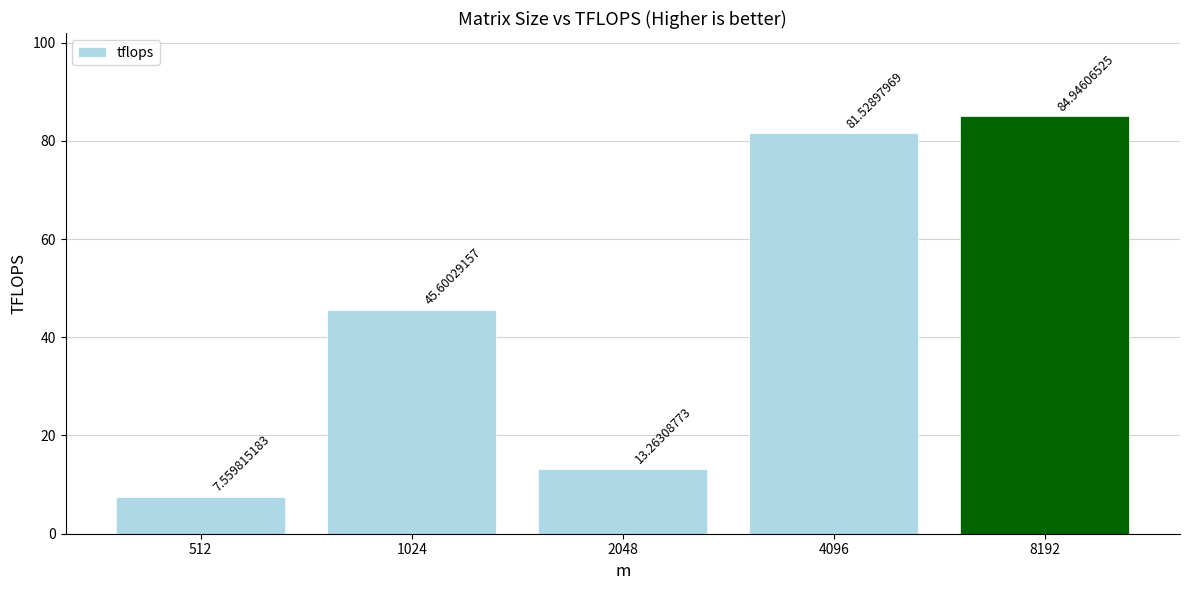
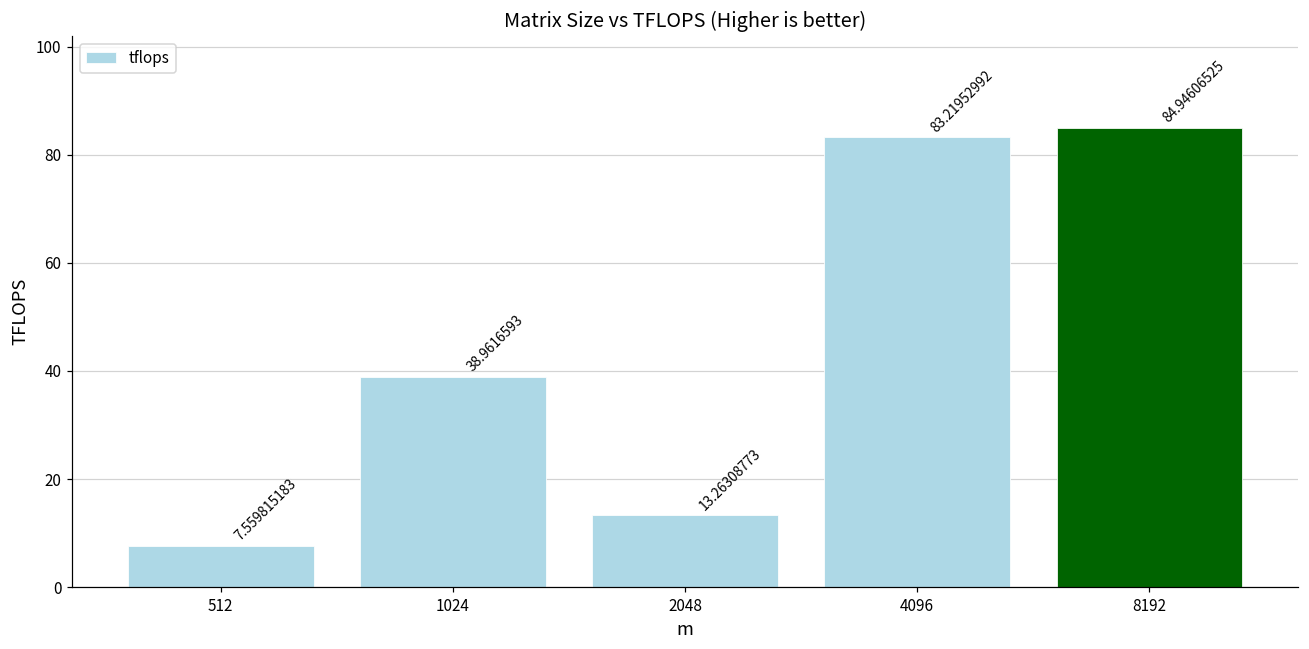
  {
    "512": 7.559815183,
-   "1024": 45.60029157,
+   "1024": 38.9616593,
    "2048": 13.26308773,
-   "4096": 81.52897969,
+   "4096": 83.21952992,
    "8192": 84.94606525
  }
